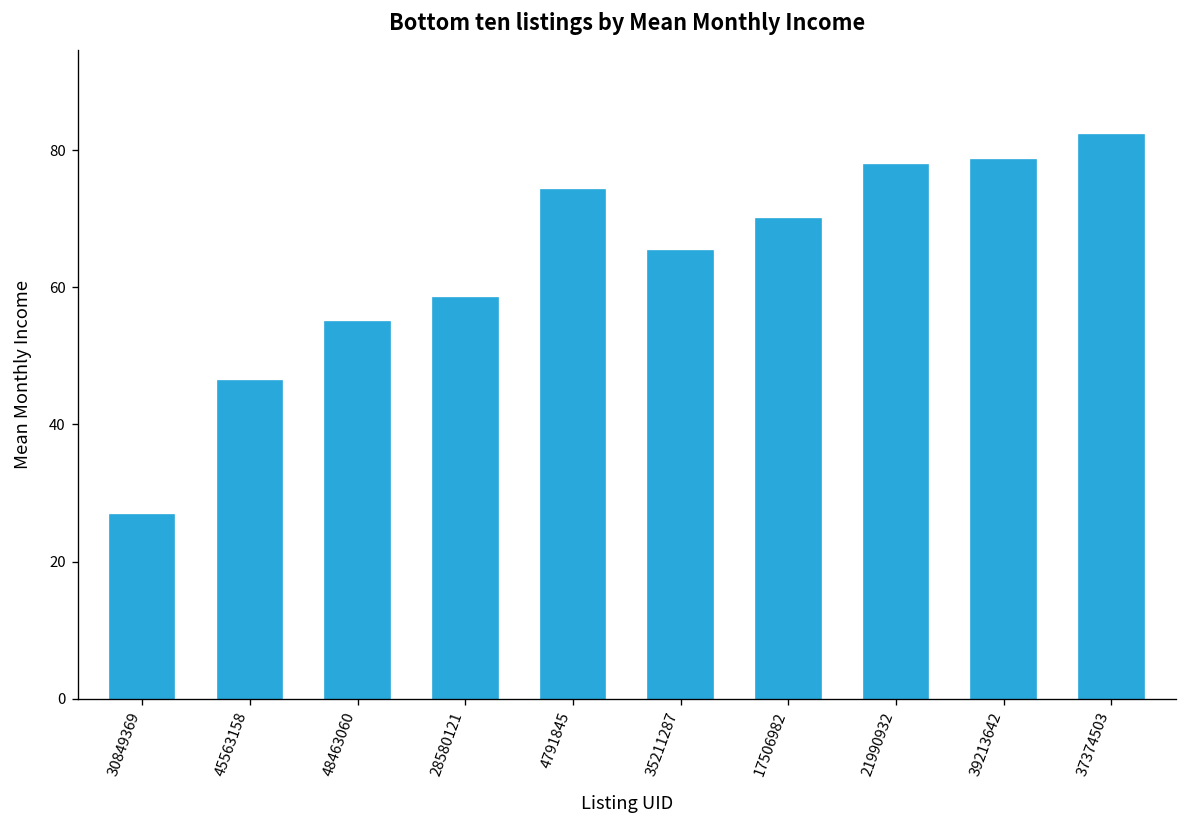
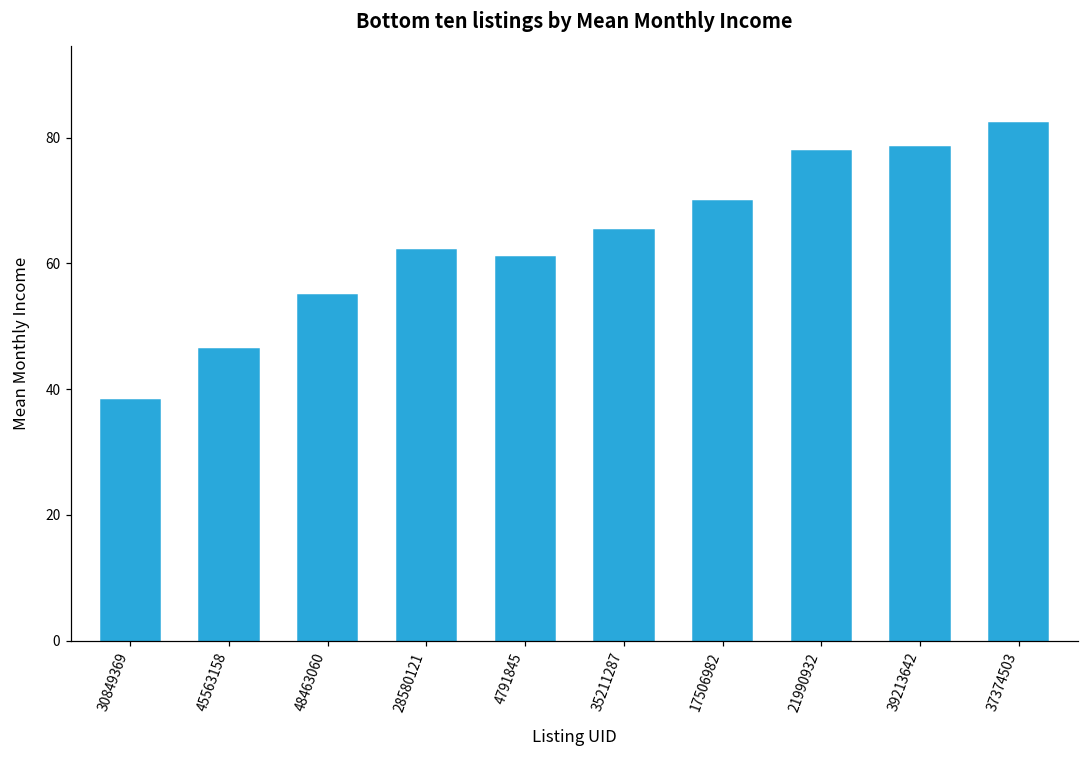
  {
-   "30849369": 27,
+   "30849369": 38,
    "45563158": 46,
    "48463060": 55,
-   "28580121": 58,
-   "4791845": 74,
+   "28580121": 62,
+   "4791845": 61,
    "35211287": 65,
    "17506982": 70,
    "21990932": 78,
    "39213642": 79,
    "37374503": 82
  }
